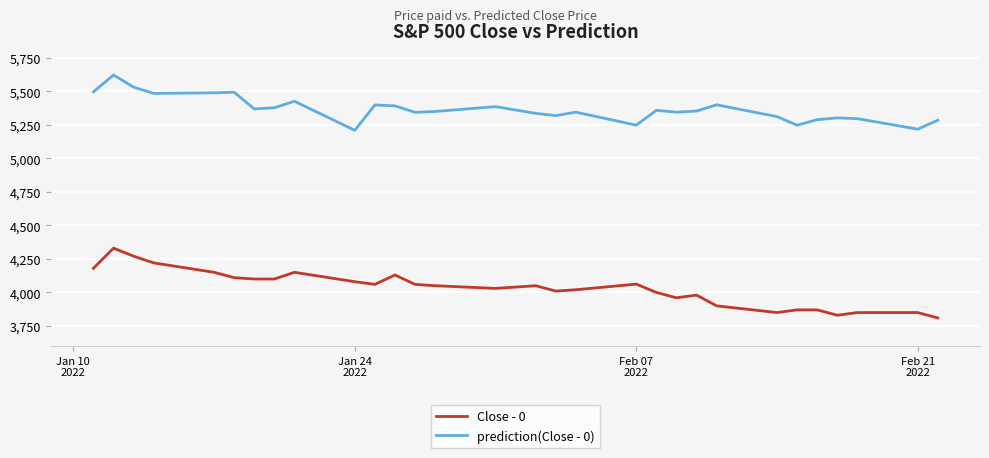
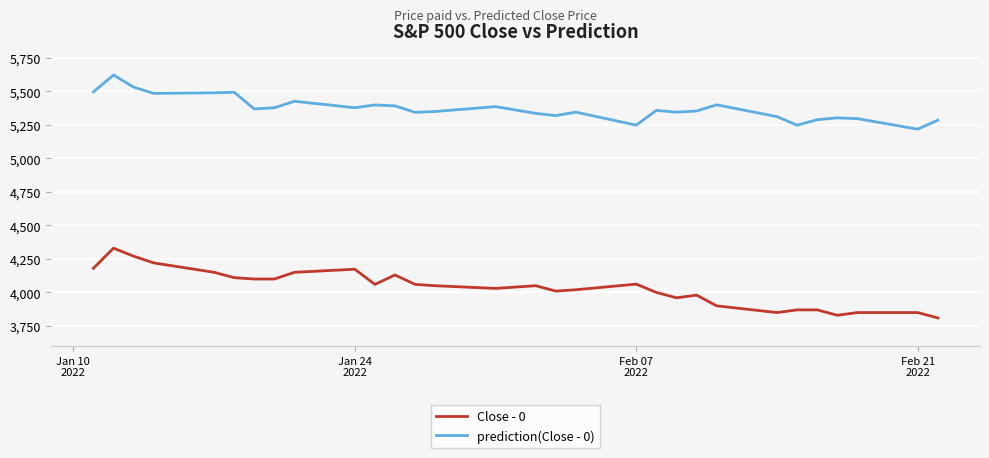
  {
    "Close - 0": {
-     "Jan 24 2022": "4,080",
+     "Jan 24 2022": "4,170",
      "Feb 07 2022": "4,060",
      "Feb 21 2022": "3,850"
    },
    "prediction(Close - 0)": {
-     "Jan 24 2022": "5,210",
+     "Jan 24 2022": "5,380",
      "Feb 07 2022": "5,250",
      "Feb 21 2022": "5,220"
    }
  }
